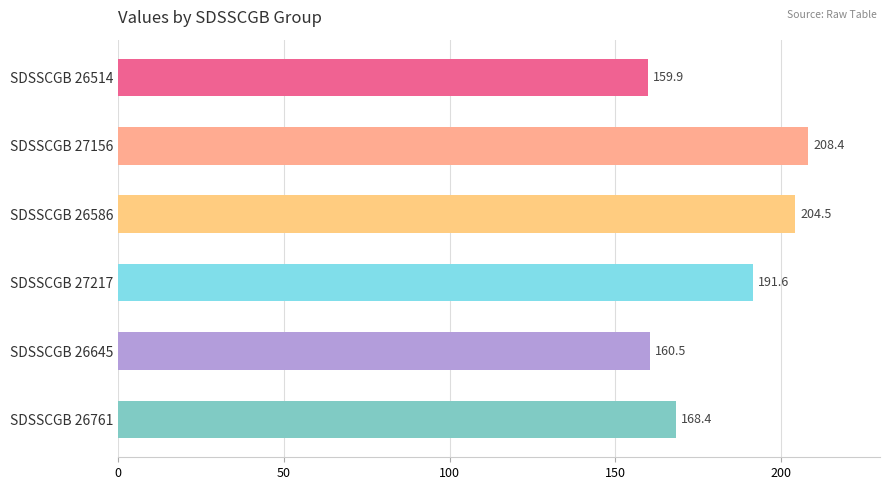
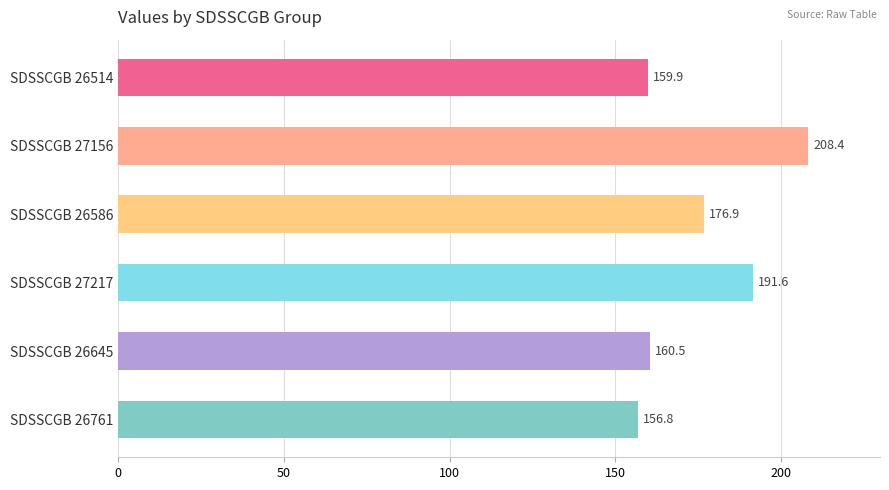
  {
    "SDSSCGB 26514": 159.9,
    "SDSSCGB 27156": 208.4,
-   "SDSSCGB 26586": 204.5,
+   "SDSSCGB 26586": 176.9,
    "SDSSCGB 27217": 191.6,
    "SDSSCGB 26645": 160.5,
-   "SDSSCGB 26761": 168.4
+   "SDSSCGB 26761": 156.8
  }
